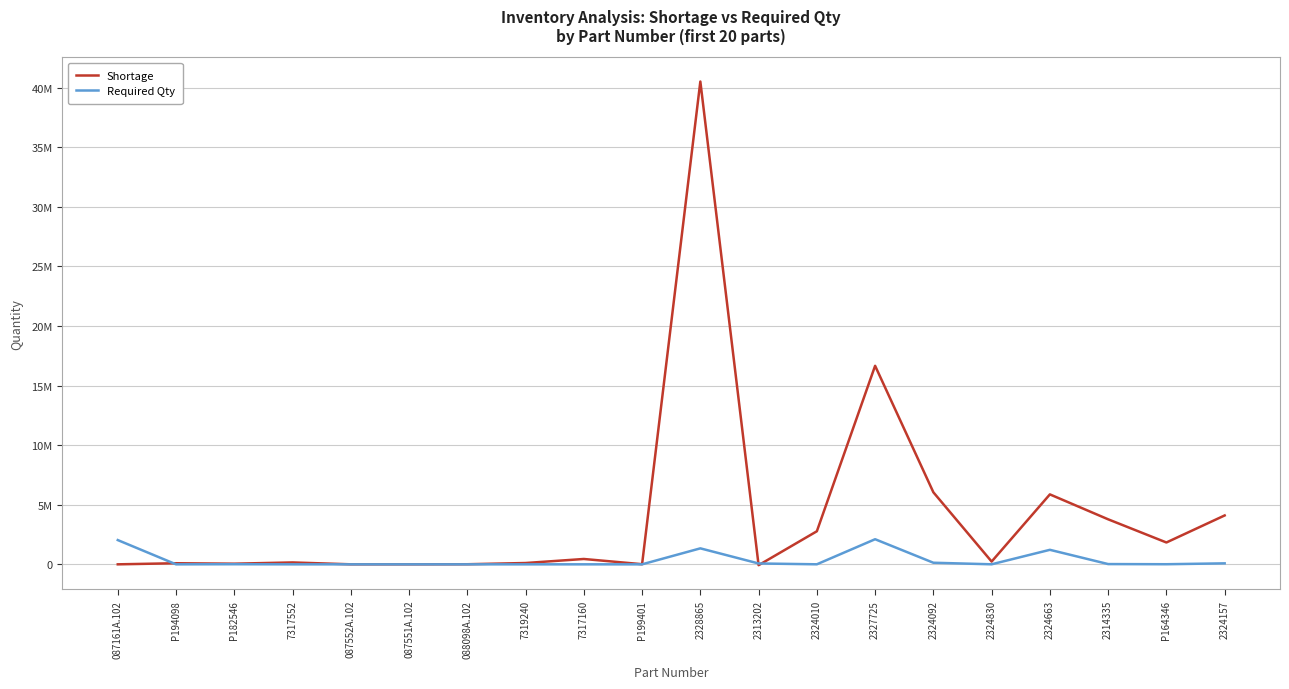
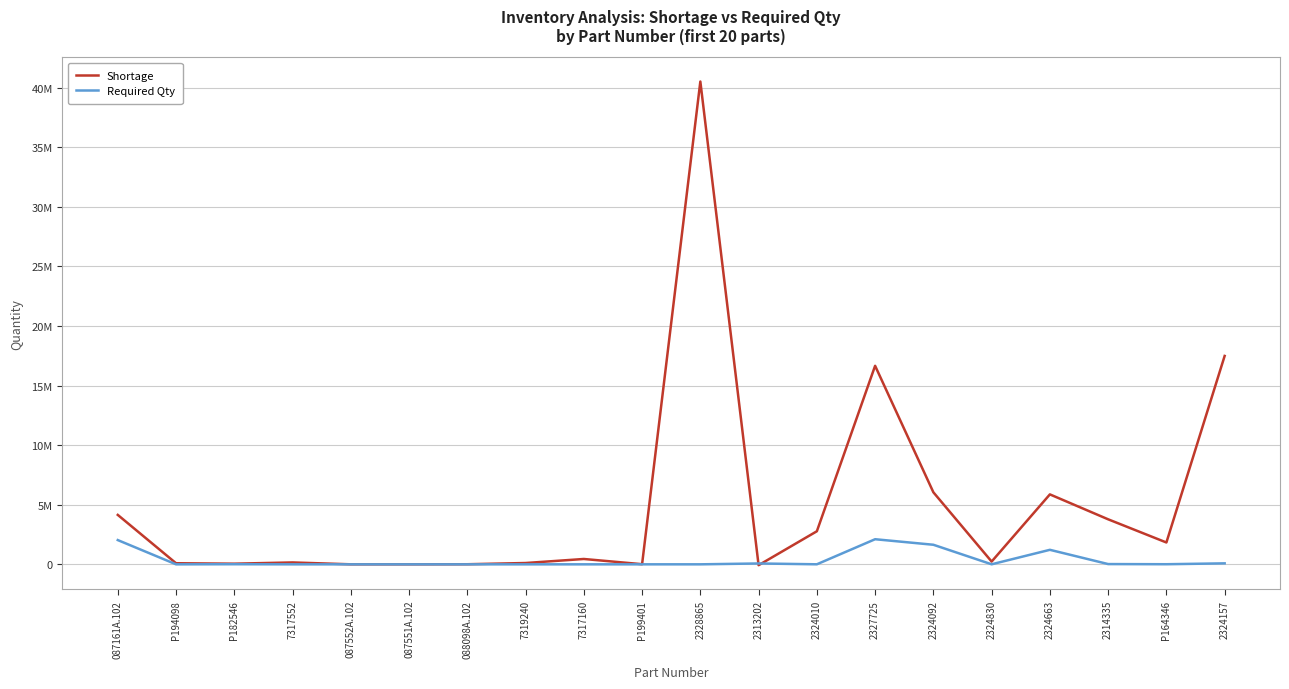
  {
    "Shortage": {
-     "087161A.102": 0,
+     "087161A.102": 4100000,
      "7317160": 400000,
      "2328865": 40500000,
      "2324010": 2800000,
      "2327725": 16700000,
      "2324092": 6000000,
      "2324830": 200000,
      "2324663": 5900000,
      "2314335": 3800000,
      "P164346": 1800000,
-     "2324157": 4100000
+     "2324157": 17500000
    },
    "Required Qty": {
      "087161A.102": 2000000,
      "7317160": 0,
-     "2328865": 1300000,
+     "2328865": 0,
      "2324010": 0,
      "2327725": 2100000,
-     "2324092": 100000,
+     "2324092": 1600000,
      "2324830": 0,
      "2324663": 1200000,
      "2314335": 0,
      "P164346": 0,
      "2324157": 100000
    }
  }
